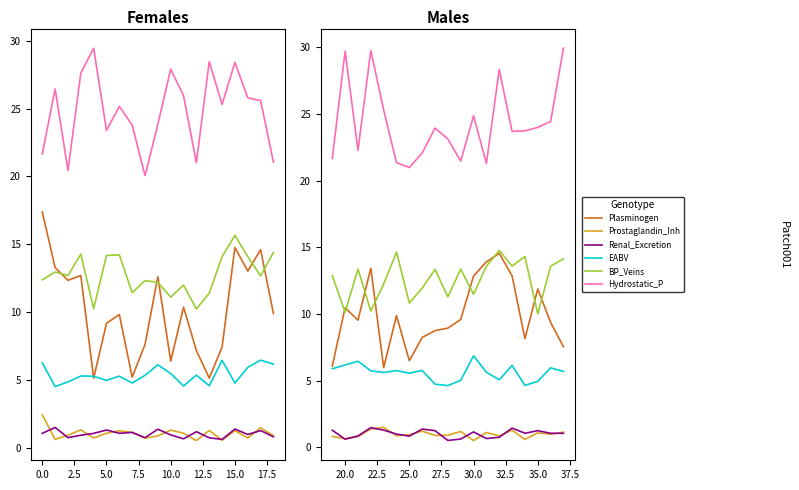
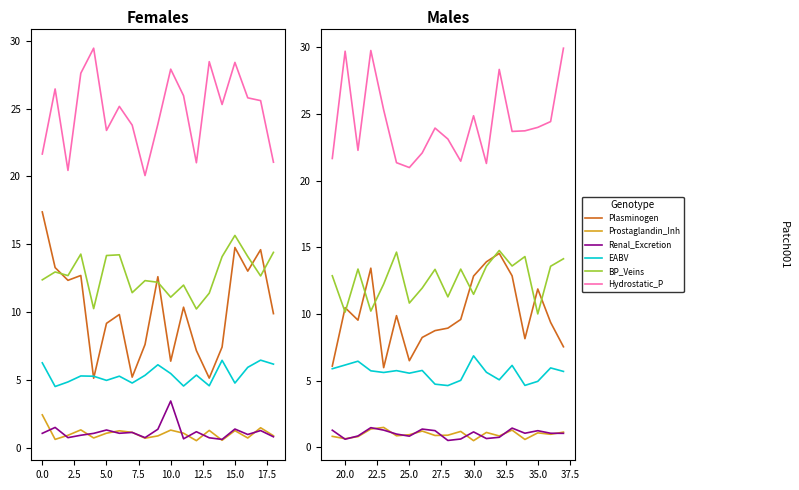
  {
    "Females": {
      "Plasminogen": {
        "0.0": 17.4,
        "5.0": 9.2,
        "10.0": 6.4,
        "15.0": 14.8
      },
      "Prostaglandin_Inh": {
        "0.0": 2.4,
        "5.0": 1.1,
        "10.0": 1.3
      },
      "Renal_Excretion": {
        "0.0": 1.0,
        "5.0": 1.3,
-       "10.0": 0.9
+       "10.0": 3.4
      },
      "EABV": {
        "0.0": 6.2,
        "5.0": 5.0,
        "10.0": 5.5,
        "15.0": 4.8
      },
      "BP_Veins": {
        "0.0": 12.4,
        "5.0": 14.2,
        "10.0": 11.1,
        "15.0": 15.7
      },
      "Hydrostatic_P": {
        "0.0": 21.7,
        "5.0": 23.4,
        "10.0": 27.9,
        "15.0": 28.4
      }
    },
    "Males": {
      "Plasminogen": {
        "20.0": 10.5,
        "25.0": 6.5,
        "30.0": 12.9,
        "35.0": 11.9
      },
      "Prostaglandin_Inh": {
        "30.0": 0.5
      },
      "Renal_Excretion": {
        "30.0": 1.2
      },
      "EABV": {
        "20.0": 6.2,
        "25.0": 5.6,
        "30.0": 6.9,
        "35.0": 5.0
      },
      "BP_Veins": {
        "20.0": 10.1,
        "25.0": 10.8,
        "30.0": 11.5,
        "35.0": 10.0
      },
      "Hydrostatic_P": {
        "20.0": 29.7,
        "25.0": 21.0,
        "30.0": 24.9,
        "35.0": 24.0
      }
    }
  }
